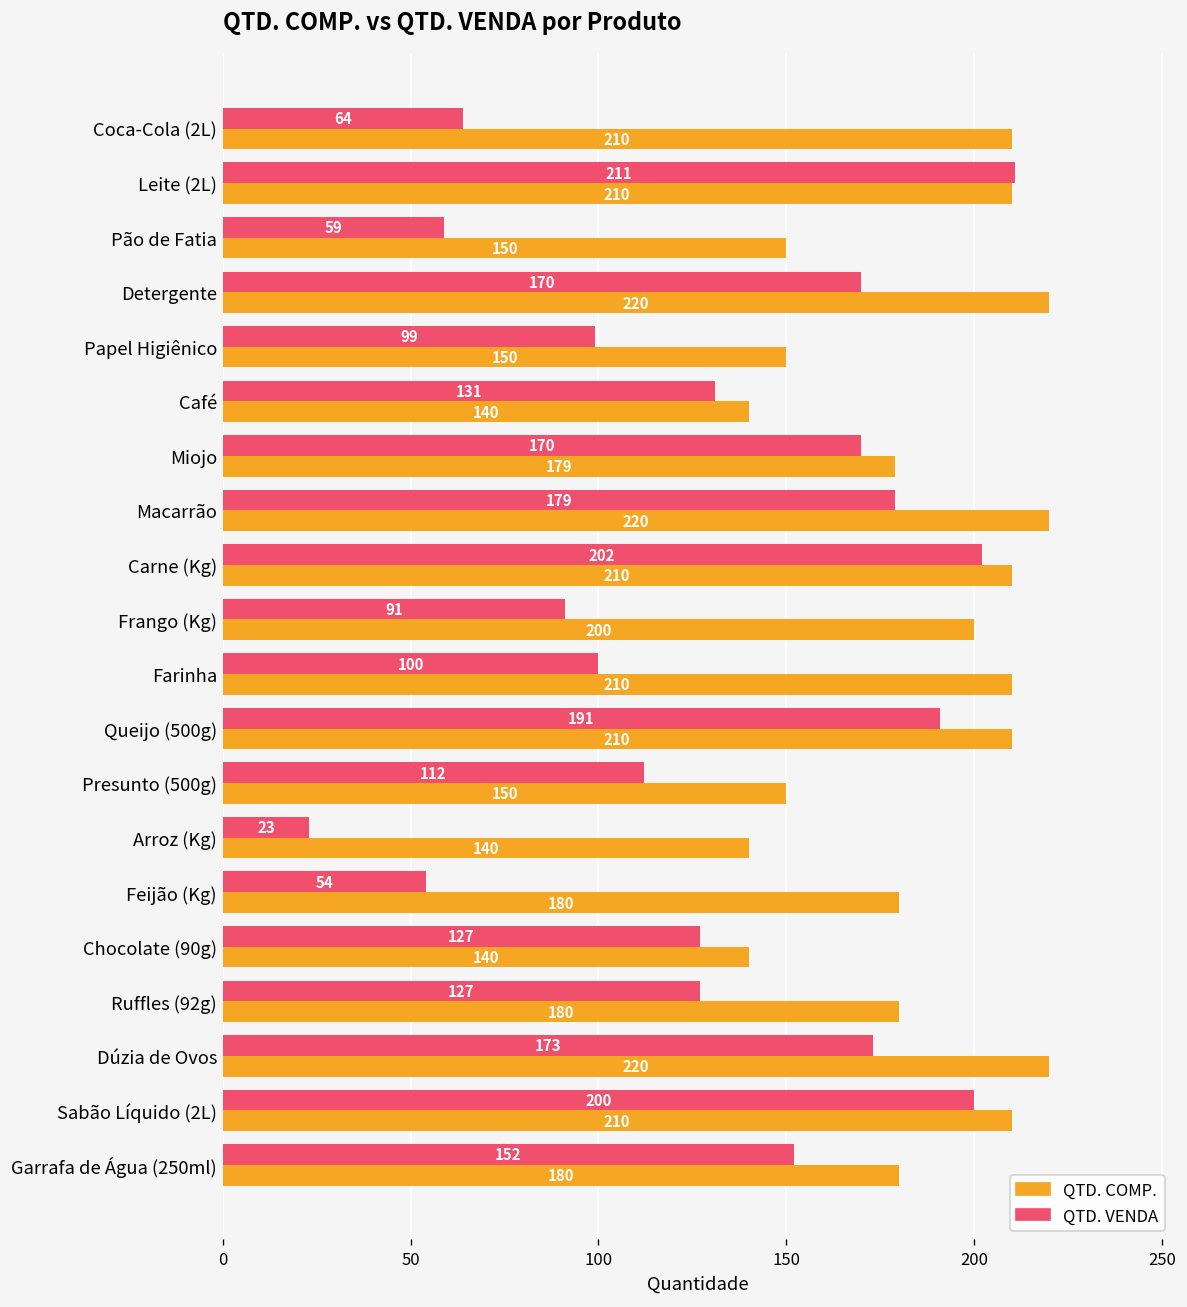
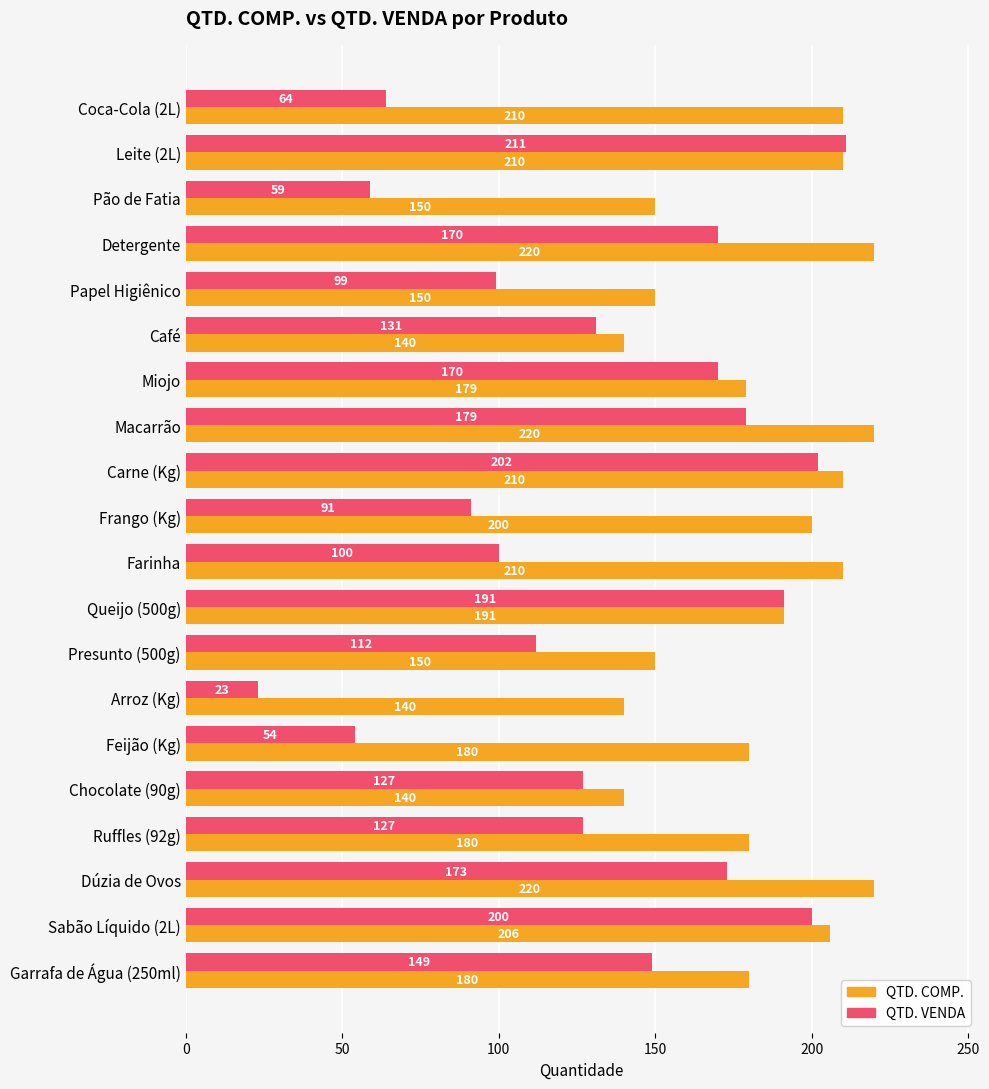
  {
    "QTD. COMP.": {
      "Coca-Cola (2L)": 210,
      "Leite (2L)": 210,
      "Pão de Fatia": 150,
      "Detergente": 220,
      "Papel Higiênico": 150,
      "Café": 140,
      "Miojo": 179,
      "Macarrão": 220,
      "Carne (Kg)": 210,
      "Frango (Kg)": 200,
      "Farinha": 210,
-     "Queijo (500g)": 210,
+     "Queijo (500g)": 191,
      "Presunto (500g)": 150,
      "Arroz (Kg)": 140,
      "Feijão (Kg)": 180,
      "Chocolate (90g)": 140,
      "Ruffles (92g)": 180,
      "Dúzia de Ovos": 220,
-     "Sabão Líquido (2L)": 210,
+     "Sabão Líquido (2L)": 206,
      "Garrafa de Água (250ml)": 180
    },
    "QTD. VENDA": {
      "Coca-Cola (2L)": 64,
      "Leite (2L)": 211,
      "Pão de Fatia": 59,
      "Detergente": 170,
      "Papel Higiênico": 99,
      "Café": 131,
      "Miojo": 170,
      "Macarrão": 179,
      "Carne (Kg)": 202,
      "Frango (Kg)": 91,
      "Farinha": 100,
      "Queijo (500g)": 191,
      "Presunto (500g)": 112,
      "Arroz (Kg)": 23,
      "Feijão (Kg)": 54,
      "Chocolate (90g)": 127,
      "Ruffles (92g)": 127,
      "Dúzia de Ovos": 173,
      "Sabão Líquido (2L)": 200,
-     "Garrafa de Água (250ml)": 152
+     "Garrafa de Água (250ml)": 149
    }
  }
